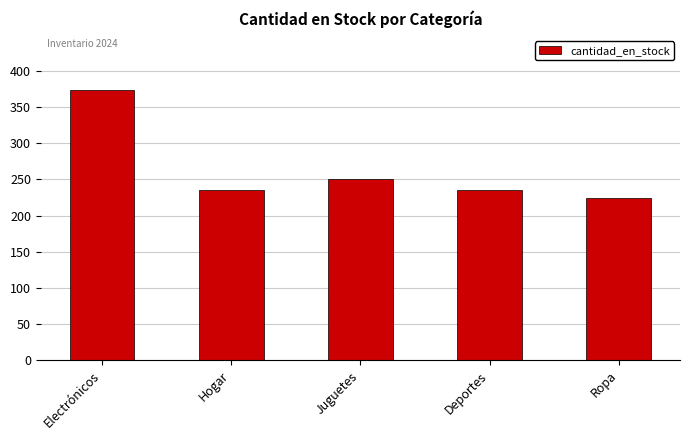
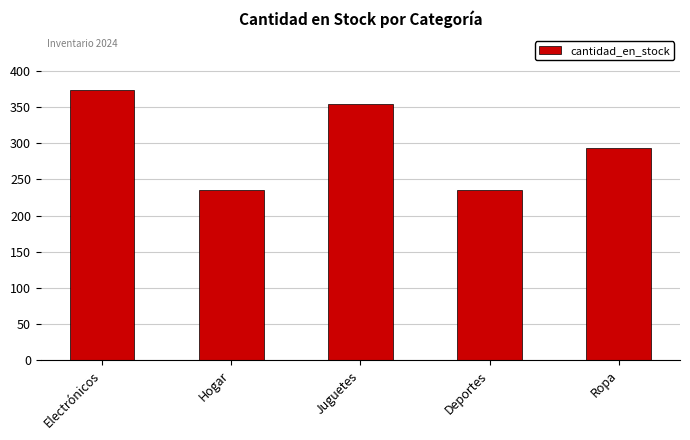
  {
    "Electrónicos": 370,
    "Hogar": 240,
-   "Juguetes": 250,
+   "Juguetes": 350,
    "Deportes": 240,
-   "Ropa": 230
+   "Ropa": 290
  }
